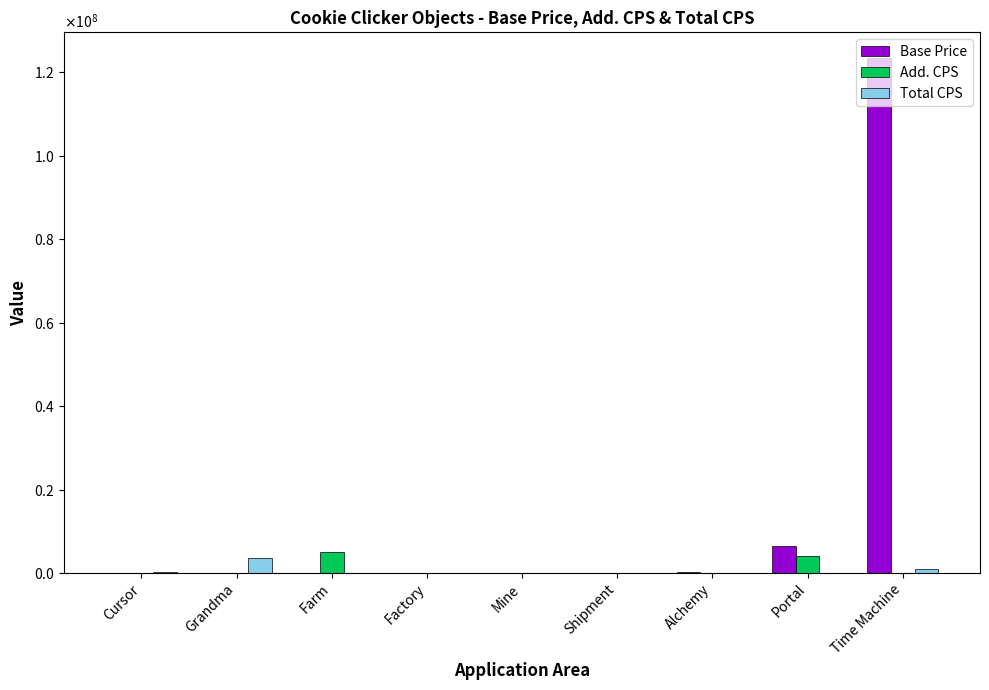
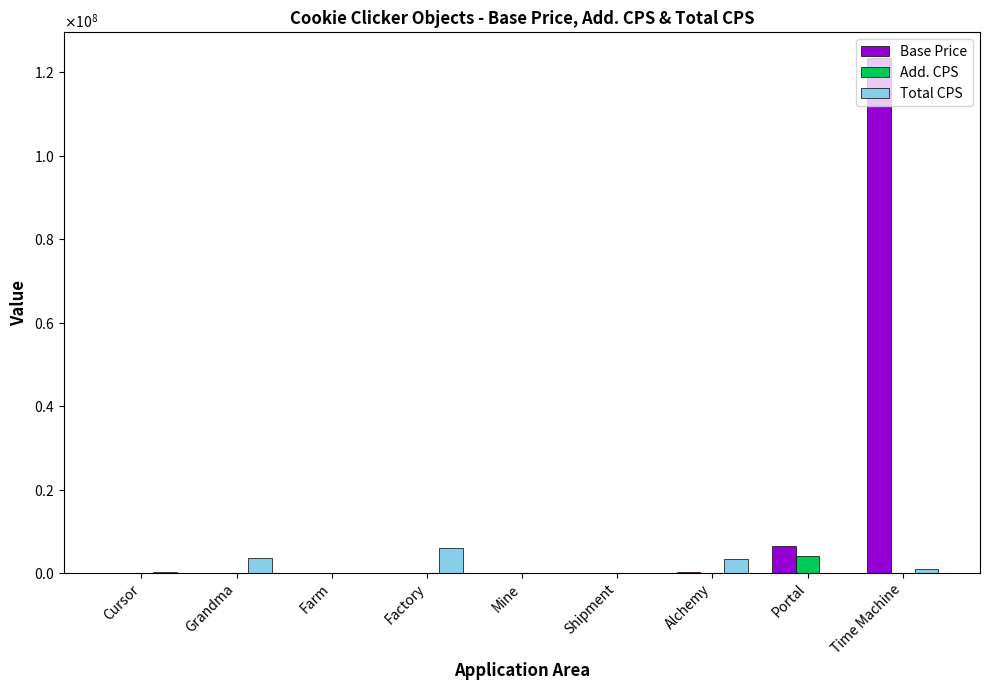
  {
    "Base Price": {
      "Portal": 6000000
    },
    "Add. CPS": {
-     "Farm": 5000000,
+     "Farm": 0,
      "Portal": 4000000
    },
    "Total CPS": {
      "Grandma": 4000000,
-     "Factory": 0,
-     "Alchemy": 0,
+     "Factory": 6000000,
+     "Alchemy": 3000000,
      "Time Machine": 1000000
    }
  }
